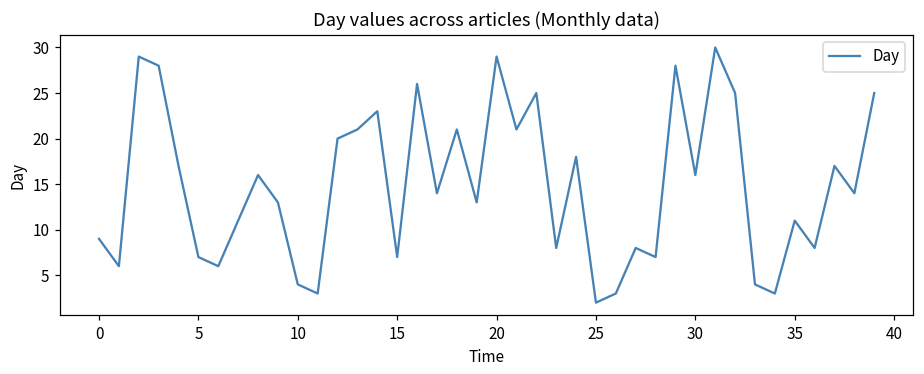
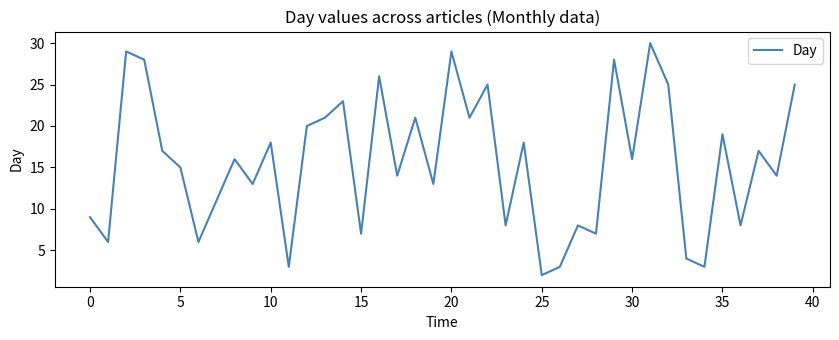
  {
    "0": 9,
-   "5": 7,
-   "10": 4,
+   "5": 15,
+   "10": 18,
    "15": 7,
    "20": 29,
    "25": 2,
    "30": 16,
-   "35": 11
+   "35": 19
  }
